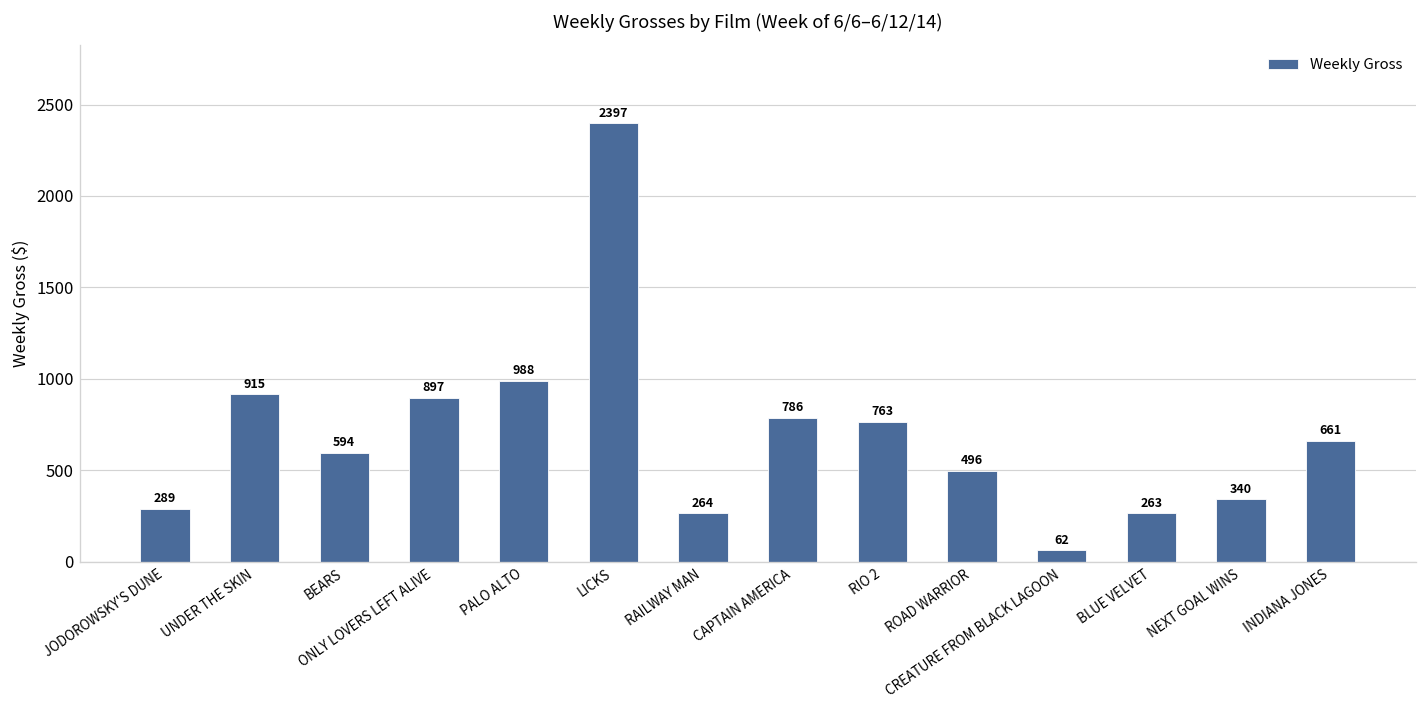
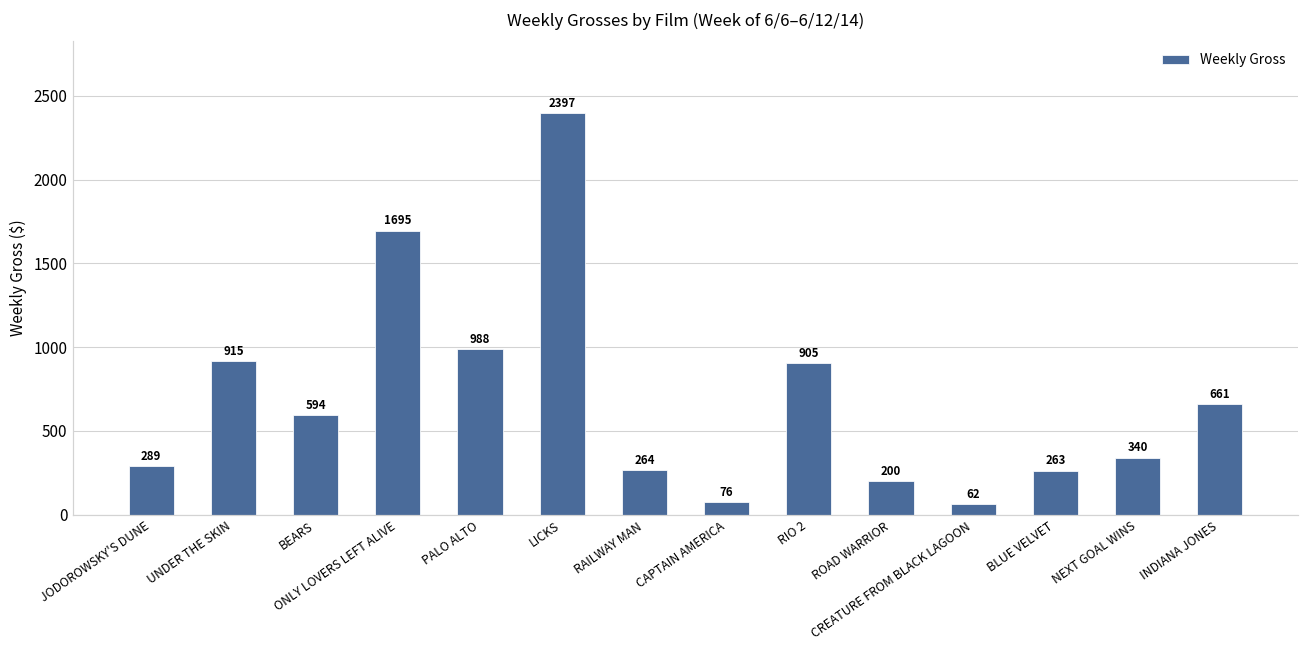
  {
    "JODOROWSKY'S DUNE": 289,
    "UNDER THE SKIN": 915,
    "BEARS": 594,
-   "ONLY LOVERS LEFT ALIVE": 897,
+   "ONLY LOVERS LEFT ALIVE": 1695,
    "PALO ALTO": 988,
    "LICKS": 2397,
    "RAILWAY MAN": 264,
-   "CAPTAIN AMERICA": 786,
-   "RIO 2": 763,
-   "ROAD WARRIOR": 496,
+   "CAPTAIN AMERICA": 76,
+   "RIO 2": 905,
+   "ROAD WARRIOR": 200,
    "CREATURE FROM BLACK LAGOON": 62,
    "BLUE VELVET": 263,
    "NEXT GOAL WINS": 340,
    "INDIANA JONES": 661
  }
